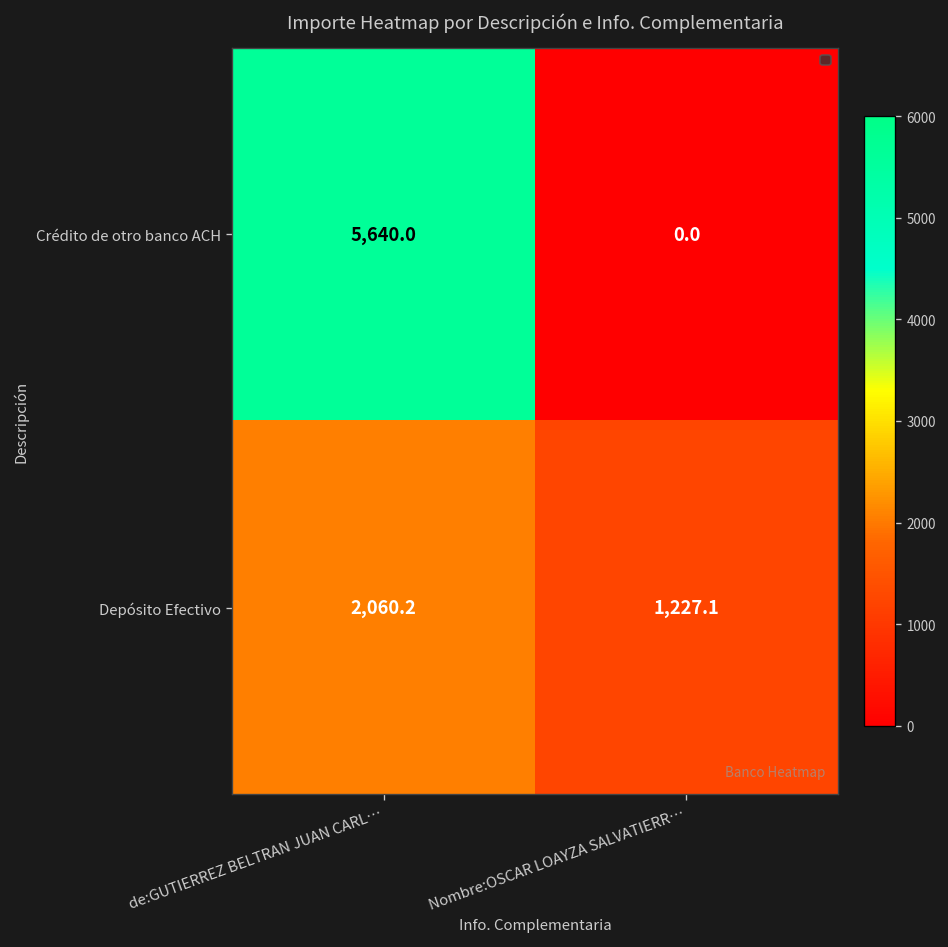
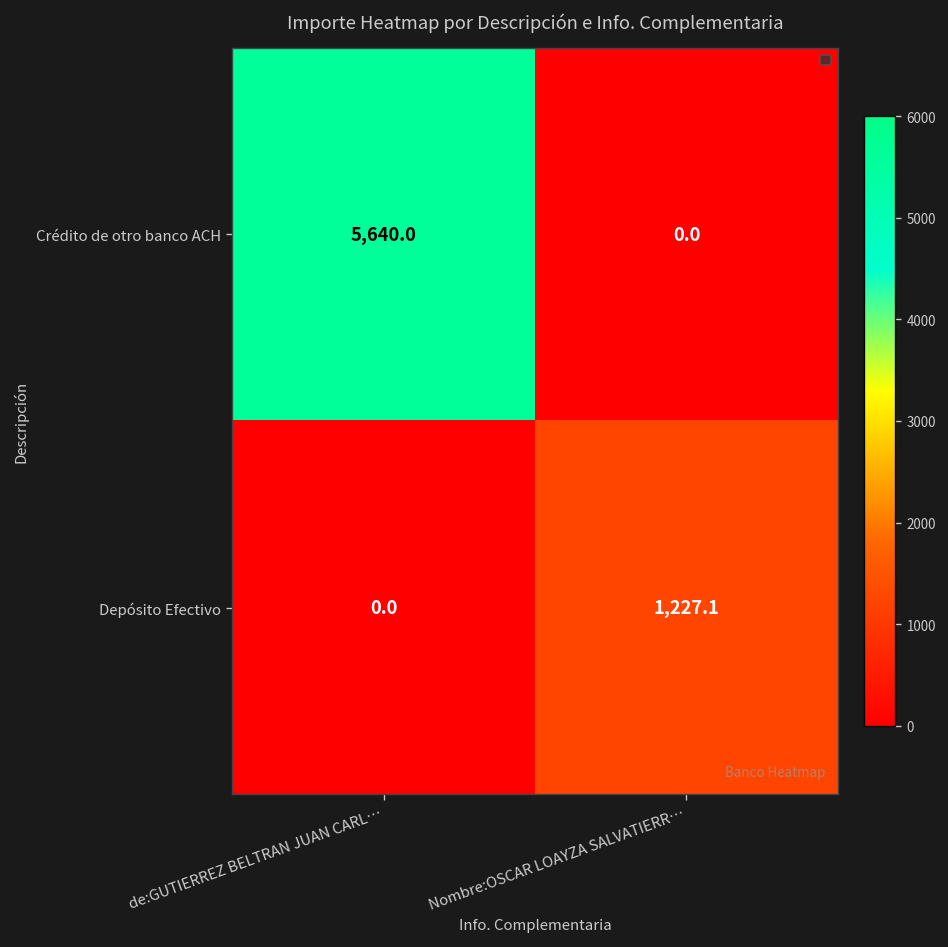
  {
    "Crédito de otro banco ACH": {
      "de:GUTIERREZ BELTRAN JUAN CARL…": "5,640.0",
      "Nombre:OSCAR LOAYZA SALVATIERR…": "0.0"
    },
    "Depósito Efectivo": {
-     "de:GUTIERREZ BELTRAN JUAN CARL…": "2,060.2"
+     "de:GUTIERREZ BELTRAN JUAN CARL…": "0.0"
    }
  }
